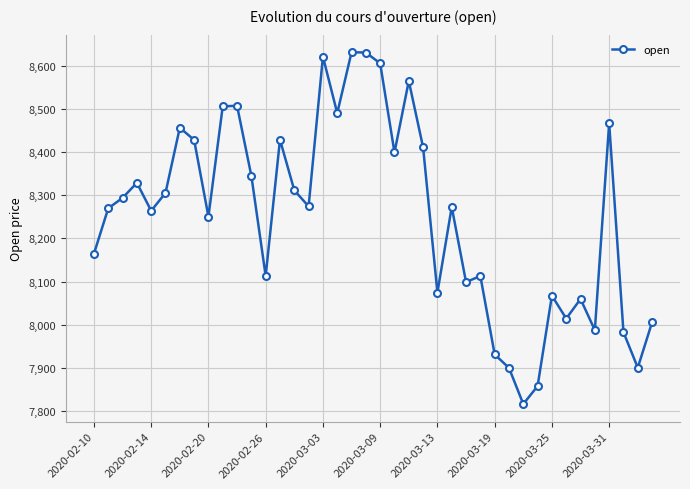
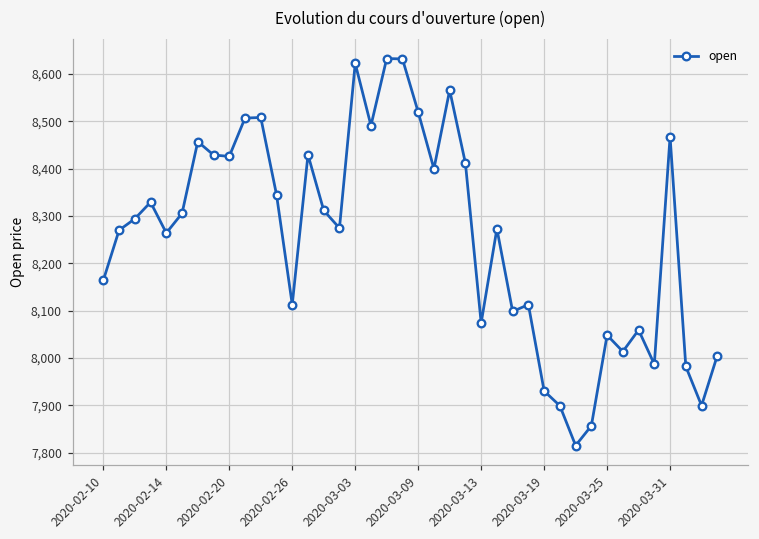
  {
    "2020-02-10": "8,160",
    "2020-02-14": "8,260",
-   "2020-02-20": "8,250",
+   "2020-02-20": "8,430",
    "2020-02-26": "8,110",
    "2020-03-03": "8,620",
-   "2020-03-09": "8,610",
+   "2020-03-09": "8,520",
    "2020-03-13": "8,070",
    "2020-03-19": "7,930",
-   "2020-03-25": "8,070",
+   "2020-03-25": "8,050",
    "2020-03-31": "8,470"
  }
